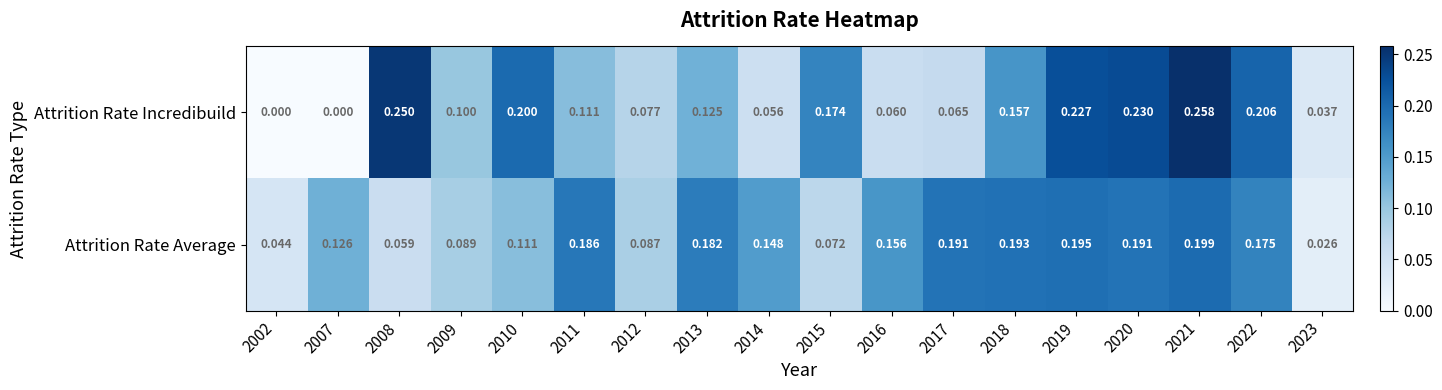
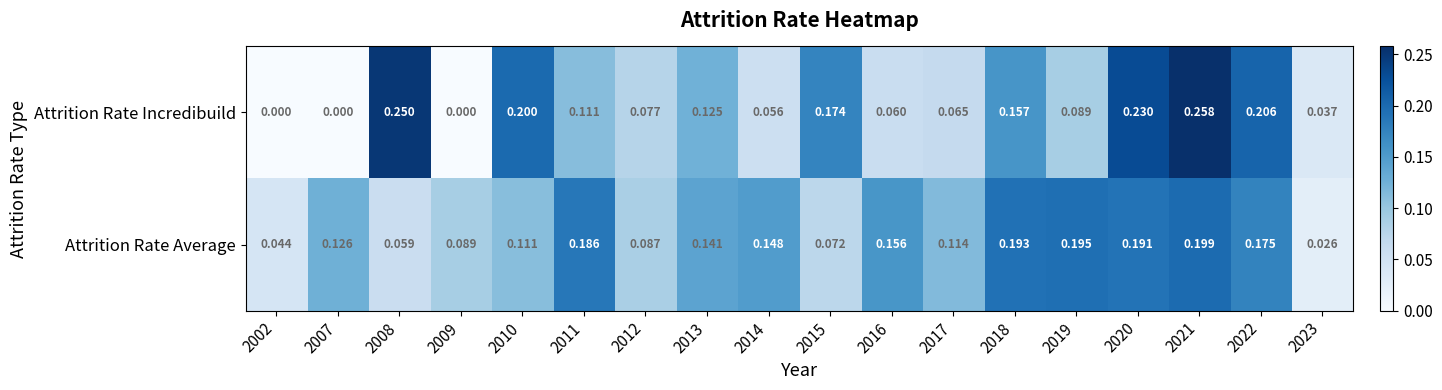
  {
    "Attrition Rate Incredibuild": {
      "2002": 0.000,
      "2007": 0.000,
      "2008": 0.250,
-     "2009": 0.100,
+     "2009": 0.000,
      "2010": 0.200,
      "2011": 0.111,
      "2012": 0.077,
      "2013": 0.125,
      "2014": 0.056,
      "2015": 0.174,
      "2016": 0.060,
      "2017": 0.065,
      "2018": 0.157,
-     "2019": 0.227,
+     "2019": 0.089,
      "2020": 0.230,
      "2021": 0.258,
      "2022": 0.206,
      "2023": 0.037
    },
    "Attrition Rate Average": {
      "2002": 0.044,
      "2007": 0.126,
      "2008": 0.059,
      "2009": 0.089,
      "2010": 0.111,
      "2011": 0.186,
      "2012": 0.087,
-     "2013": 0.182,
+     "2013": 0.141,
      "2014": 0.148,
      "2015": 0.072,
      "2016": 0.156,
-     "2017": 0.191,
+     "2017": 0.114,
      "2018": 0.193,
      "2019": 0.195,
      "2020": 0.191,
      "2021": 0.199,
      "2022": 0.175,
      "2023": 0.026
    }
  }
